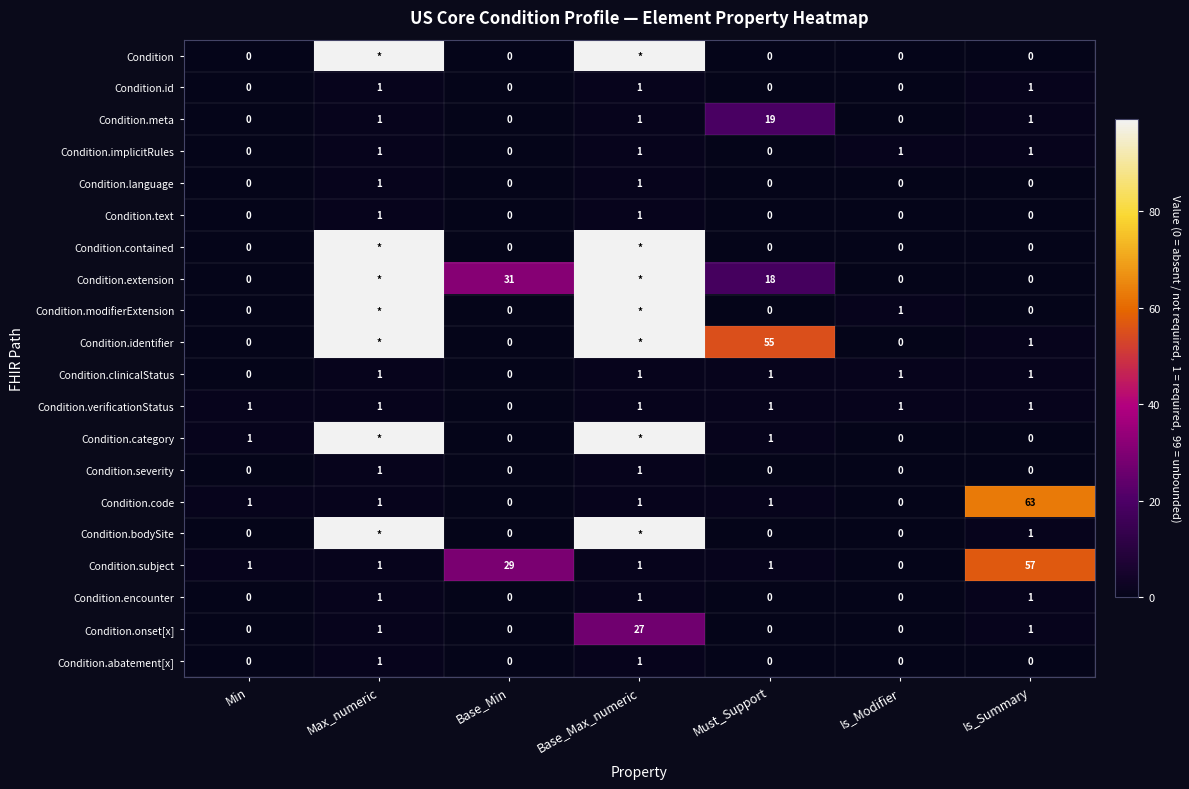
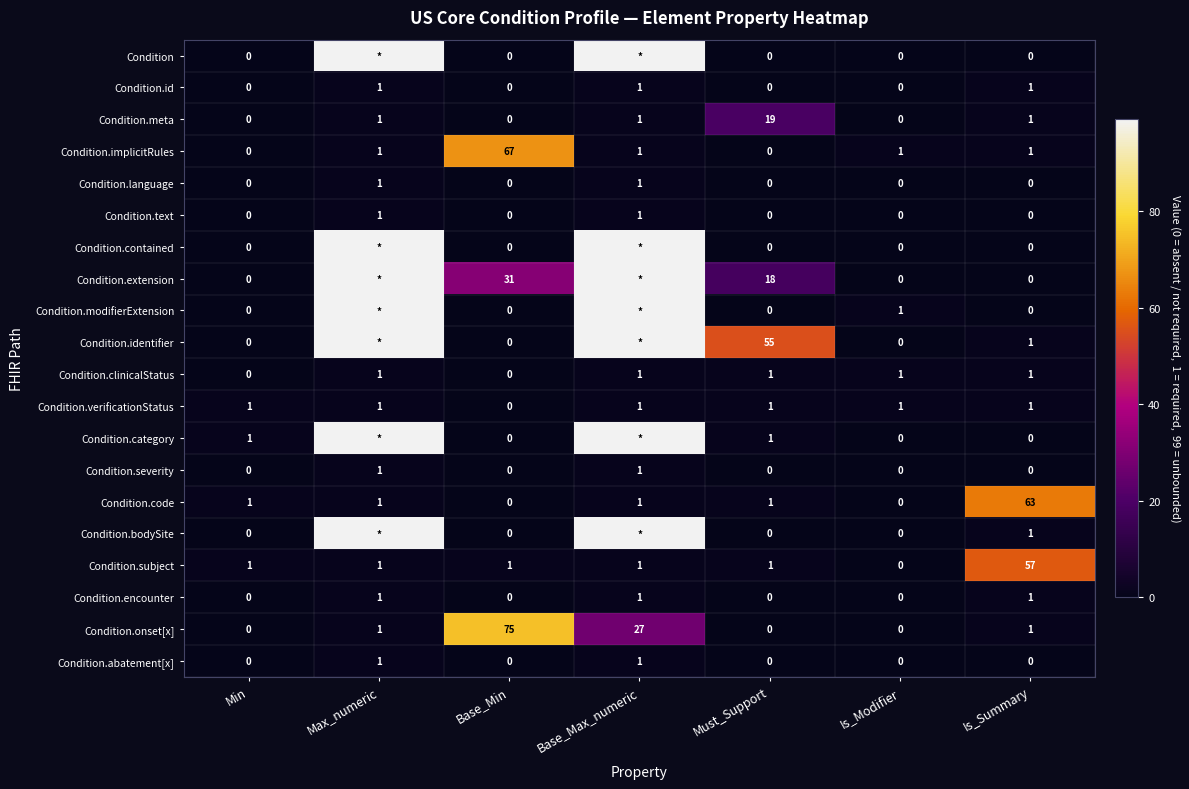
  {
    "Condition": {
      "Min": 0,
      "Base_Min": 0,
      "Must_Support": 0,
      "Is_Modifier": 0,
      "Is_Summary": 0
    },
    "Condition.id": {
      "Min": 0,
      "Max_numeric": 1,
      "Base_Min": 0,
      "Base_Max_numeric": 1,
      "Must_Support": 0,
      "Is_Modifier": 0,
      "Is_Summary": 1
    },
    "Condition.meta": {
      "Min": 0,
      "Max_numeric": 1,
      "Base_Min": 0,
      "Base_Max_numeric": 1,
      "Must_Support": 19,
      "Is_Modifier": 0,
      "Is_Summary": 1
    },
    "Condition.implicitRules": {
      "Min": 0,
      "Max_numeric": 1,
-     "Base_Min": 0,
+     "Base_Min": 67,
      "Base_Max_numeric": 1,
      "Must_Support": 0,
      "Is_Modifier": 1,
      "Is_Summary": 1
    },
    "Condition.language": {
      "Min": 0,
      "Max_numeric": 1,
      "Base_Min": 0,
      "Base_Max_numeric": 1,
      "Must_Support": 0,
      "Is_Modifier": 0,
      "Is_Summary": 0
    },
    "Condition.text": {
      "Min": 0,
      "Max_numeric": 1,
      "Base_Min": 0,
      "Base_Max_numeric": 1,
      "Must_Support": 0,
      "Is_Modifier": 0,
      "Is_Summary": 0
    },
    "Condition.contained": {
      "Min": 0,
      "Base_Min": 0,
      "Must_Support": 0,
      "Is_Modifier": 0,
      "Is_Summary": 0
    },
    "Condition.extension": {
      "Min": 0,
      "Base_Min": 31,
      "Must_Support": 18,
      "Is_Modifier": 0,
      "Is_Summary": 0
    },
    "Condition.modifierExtension": {
      "Min": 0,
      "Base_Min": 0,
      "Must_Support": 0,
      "Is_Modifier": 1,
      "Is_Summary": 0
    },
    "Condition.identifier": {
      "Min": 0,
      "Base_Min": 0,
      "Must_Support": 55,
      "Is_Modifier": 0,
      "Is_Summary": 1
    },
    "Condition.clinicalStatus": {
      "Min": 0,
      "Max_numeric": 1,
      "Base_Min": 0,
      "Base_Max_numeric": 1,
      "Must_Support": 1,
      "Is_Modifier": 1,
      "Is_Summary": 1
    },
    "Condition.verificationStatus": {
      "Min": 1,
      "Max_numeric": 1,
      "Base_Min": 0,
      "Base_Max_numeric": 1,
      "Must_Support": 1,
      "Is_Modifier": 1,
      "Is_Summary": 1
    },
    "Condition.category": {
      "Min": 1,
      "Base_Min": 0,
      "Must_Support": 1,
      "Is_Modifier": 0,
      "Is_Summary": 0
    },
    "Condition.severity": {
      "Min": 0,
      "Max_numeric": 1,
      "Base_Min": 0,
      "Base_Max_numeric": 1,
      "Must_Support": 0,
      "Is_Modifier": 0,
      "Is_Summary": 0
    },
    "Condition.code": {
      "Min": 1,
      "Max_numeric": 1,
      "Base_Min": 0,
      "Base_Max_numeric": 1,
      "Must_Support": 1,
      "Is_Modifier": 0,
      "Is_Summary": 63
    },
    "Condition.bodySite": {
      "Min": 0,
      "Base_Min": 0,
      "Must_Support": 0,
      "Is_Modifier": 0,
      "Is_Summary": 1
    },
    "Condition.subject": {
      "Min": 1,
      "Max_numeric": 1,
-     "Base_Min": 29,
+     "Base_Min": 1,
      "Base_Max_numeric": 1,
      "Must_Support": 1,
      "Is_Modifier": 0,
      "Is_Summary": 57
    },
    "Condition.encounter": {
      "Min": 0,
      "Max_numeric": 1,
      "Base_Min": 0,
      "Base_Max_numeric": 1,
      "Must_Support": 0,
      "Is_Modifier": 0,
      "Is_Summary": 1
    },
    "Condition.onset[x]": {
      "Min": 0,
      "Max_numeric": 1,
-     "Base_Min": 0,
+     "Base_Min": 75,
      "Base_Max_numeric": 27,
      "Must_Support": 0,
      "Is_Modifier": 0,
      "Is_Summary": 1
    },
    "Condition.abatement[x]": {
      "Min": 0,
      "Max_numeric": 1,
      "Base_Min": 0,
      "Base_Max_numeric": 1,
      "Must_Support": 0,
      "Is_Modifier": 0,
      "Is_Summary": 0
    }
  }
